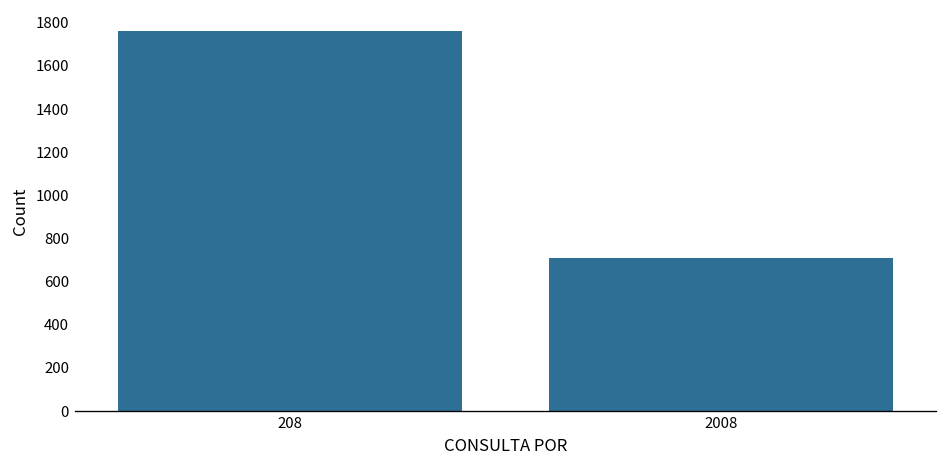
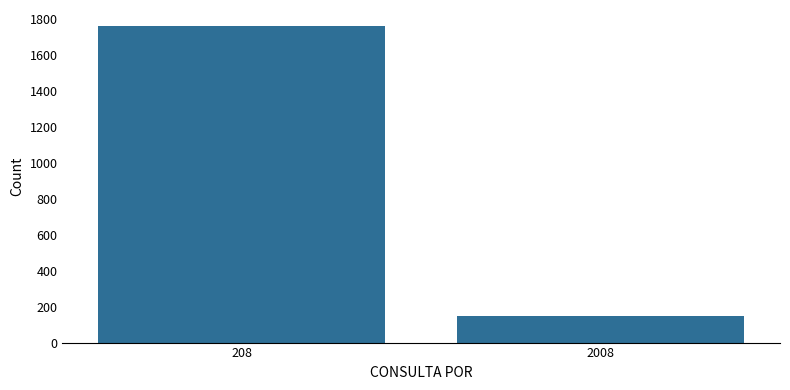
  {
    "208": 1760,
-   "2008": 710
+   "2008": 150
  }
